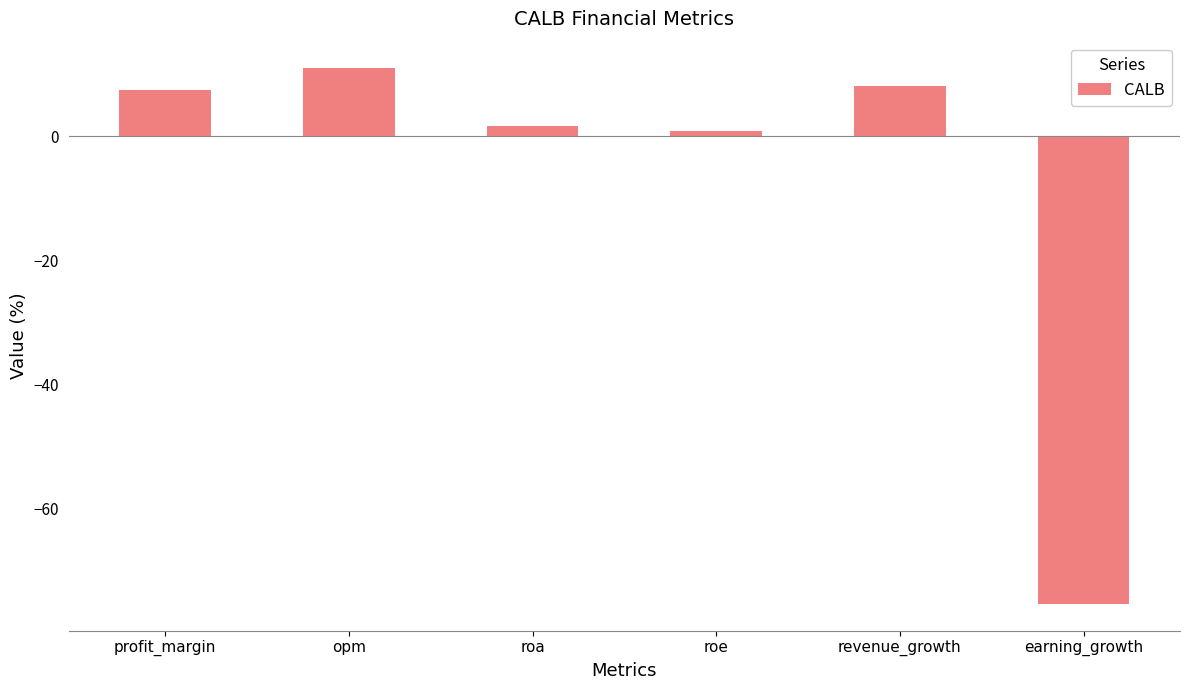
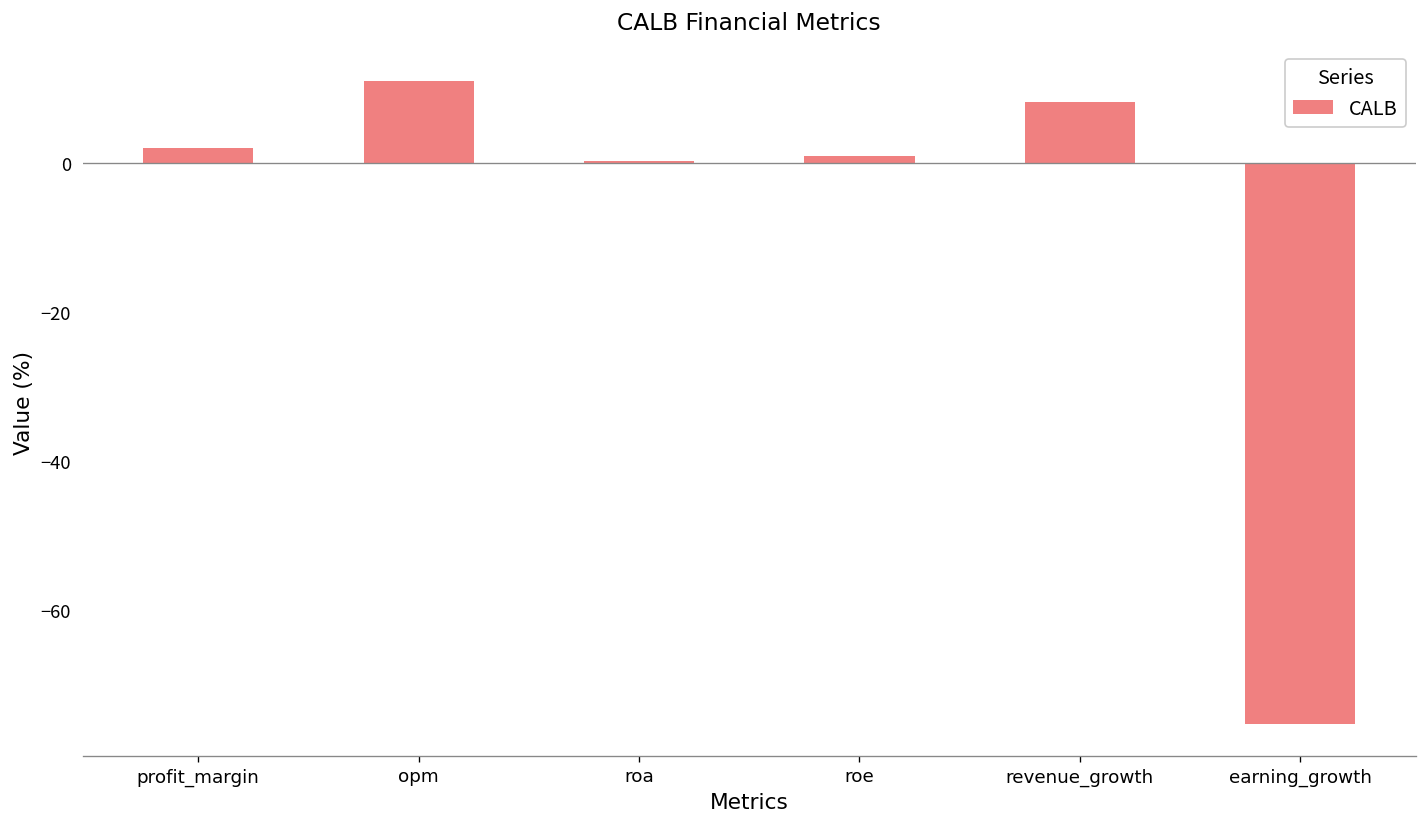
  {
-   "profit_margin": 7,
+   "profit_margin": 2,
    "opm": 11,
-   "roa": 2,
+   "roa": 0,
    "roe": 1,
    "revenue_growth": 8,
    "earning_growth": -75
  }
